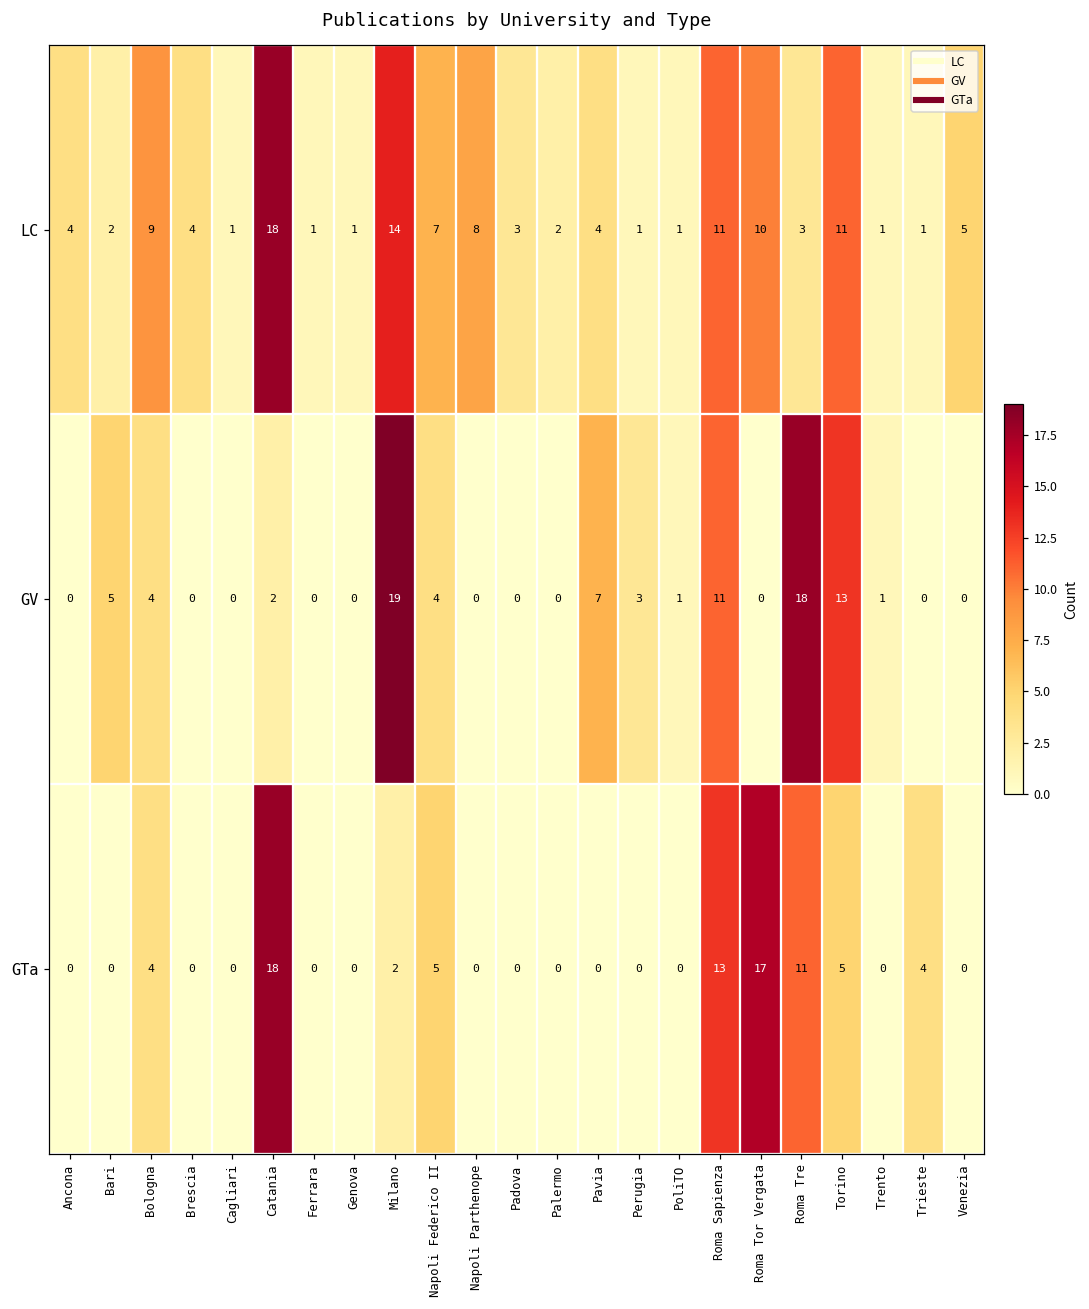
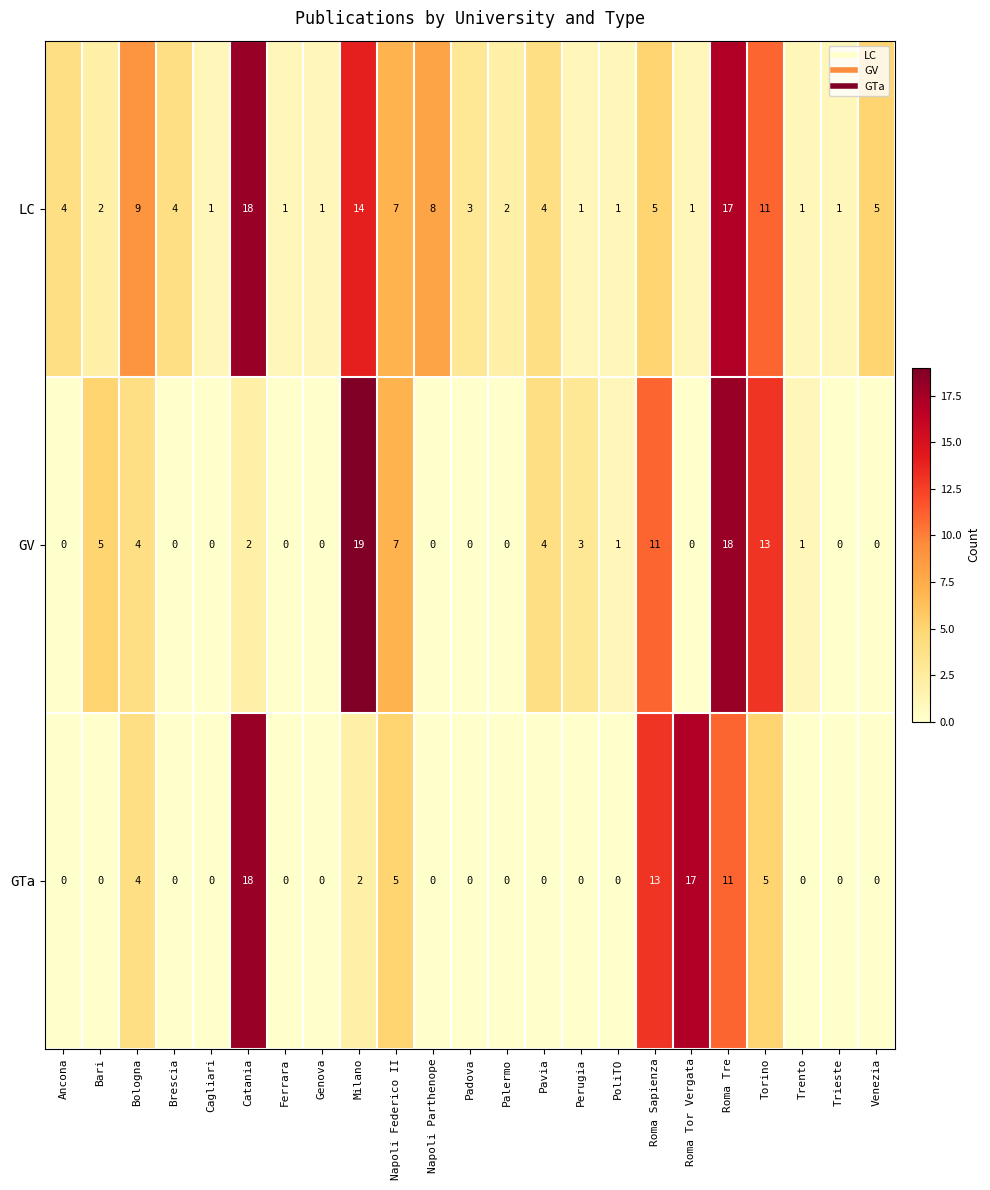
  {
    "LC": {
      "Ancona": 4,
      "Bari": 2,
      "Bologna": 9,
      "Brescia": 4,
      "Cagliari": 1,
      "Catania": 18,
      "Ferrara": 1,
      "Genova": 1,
      "Milano": 14,
      "Napoli Federico II": 7,
      "Napoli Parthenope": 8,
      "Padova": 3,
      "Palermo": 2,
      "Pavia": 4,
      "Perugia": 1,
      "PoliTO": 1,
-     "Roma Sapienza": 11,
-     "Roma Tor Vergata": 10,
-     "Roma Tre": 3,
+     "Roma Sapienza": 5,
+     "Roma Tor Vergata": 1,
+     "Roma Tre": 17,
      "Torino": 11,
      "Trento": 1,
      "Trieste": 1,
      "Venezia": 5
    },
    "GV": {
      "Ancona": 0,
      "Bari": 5,
      "Bologna": 4,
      "Brescia": 0,
      "Cagliari": 0,
      "Catania": 2,
      "Ferrara": 0,
      "Genova": 0,
      "Milano": 19,
-     "Napoli Federico II": 4,
+     "Napoli Federico II": 7,
      "Napoli Parthenope": 0,
      "Padova": 0,
      "Palermo": 0,
-     "Pavia": 7,
+     "Pavia": 4,
      "Perugia": 3,
      "PoliTO": 1,
      "Roma Sapienza": 11,
      "Roma Tor Vergata": 0,
      "Roma Tre": 18,
      "Torino": 13,
      "Trento": 1,
      "Trieste": 0,
      "Venezia": 0
    },
    "GTa": {
      "Ancona": 0,
      "Bari": 0,
      "Bologna": 4,
      "Brescia": 0,
      "Cagliari": 0,
      "Catania": 18,
      "Ferrara": 0,
      "Genova": 0,
      "Milano": 2,
      "Napoli Federico II": 5,
      "Napoli Parthenope": 0,
      "Padova": 0,
      "Palermo": 0,
      "Pavia": 0,
      "Perugia": 0,
      "PoliTO": 0,
      "Roma Sapienza": 13,
      "Roma Tor Vergata": 17,
      "Roma Tre": 11,
      "Torino": 5,
      "Trento": 0,
-     "Trieste": 4,
+     "Trieste": 0,
      "Venezia": 0
    }
  }
